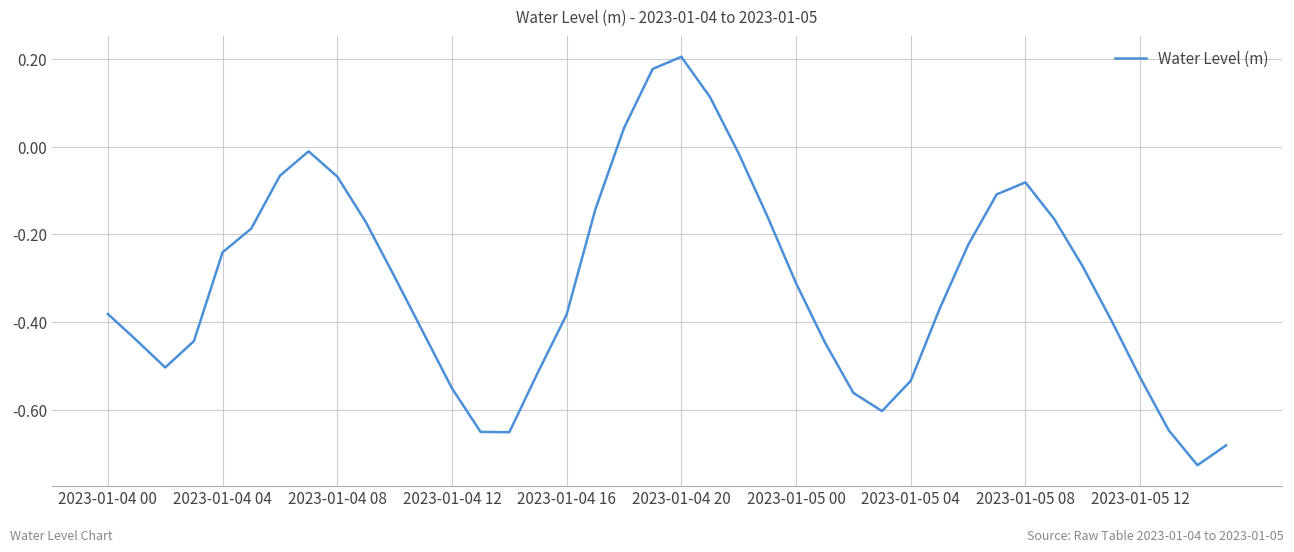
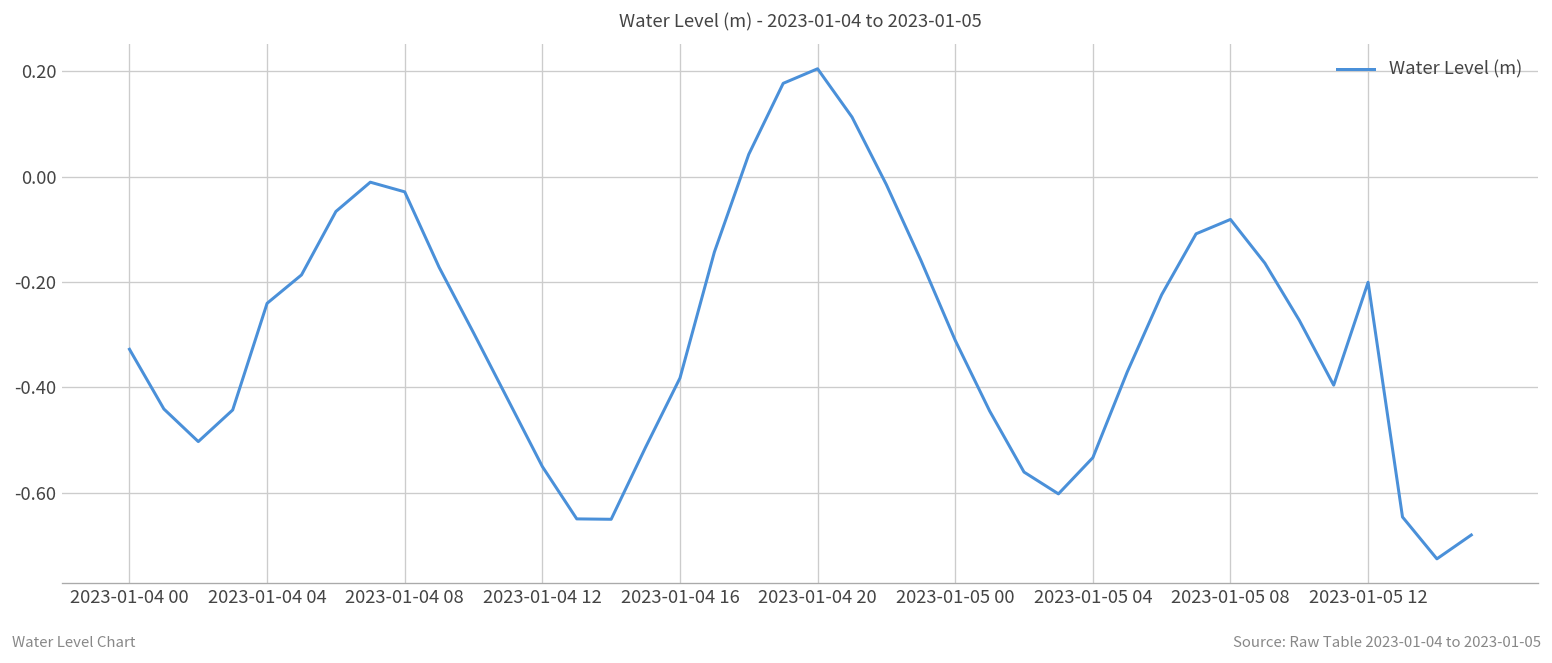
  {
-   "2023-01-04 00": -0.38,
+   "2023-01-04 00": -0.33,
    "2023-01-04 04": -0.24,
-   "2023-01-04 08": -0.07,
+   "2023-01-04 08": -0.03,
    "2023-01-04 12": -0.55,
    "2023-01-04 16": -0.38,
    "2023-01-04 20": 0.20,
    "2023-01-05 00": -0.31,
    "2023-01-05 04": -0.53,
    "2023-01-05 08": -0.08,
-   "2023-01-05 12": -0.53
+   "2023-01-05 12": -0.20
  }
